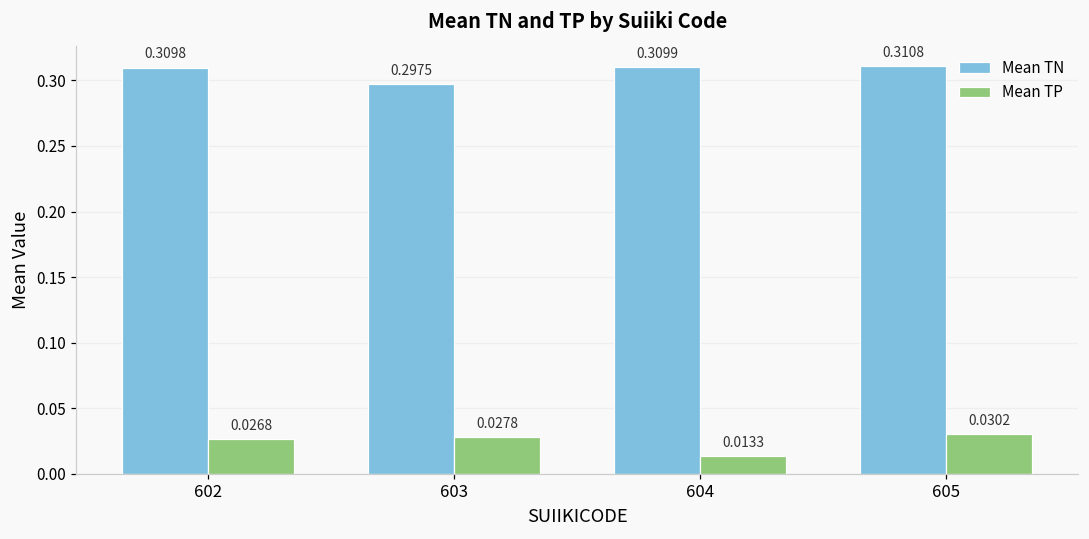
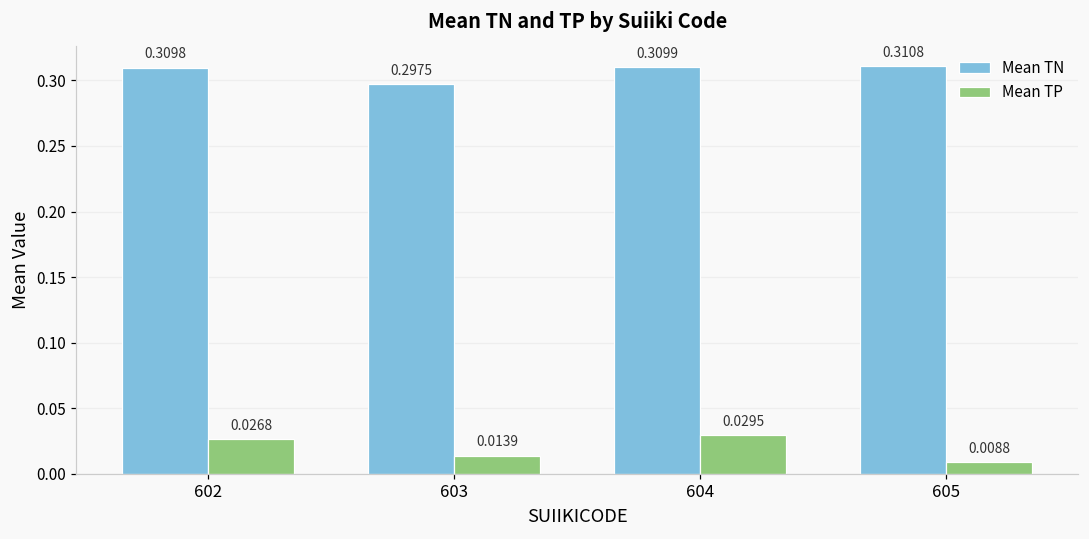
  {
    "Mean TN": {
      "602": 0.3098,
      "603": 0.2975,
      "604": 0.3099,
      "605": 0.3108
    },
    "Mean TP": {
      "602": 0.0268,
-     "603": 0.0278,
-     "604": 0.0133,
-     "605": 0.0302
+     "603": 0.0139,
+     "604": 0.0295,
+     "605": 0.0088
    }
  }
